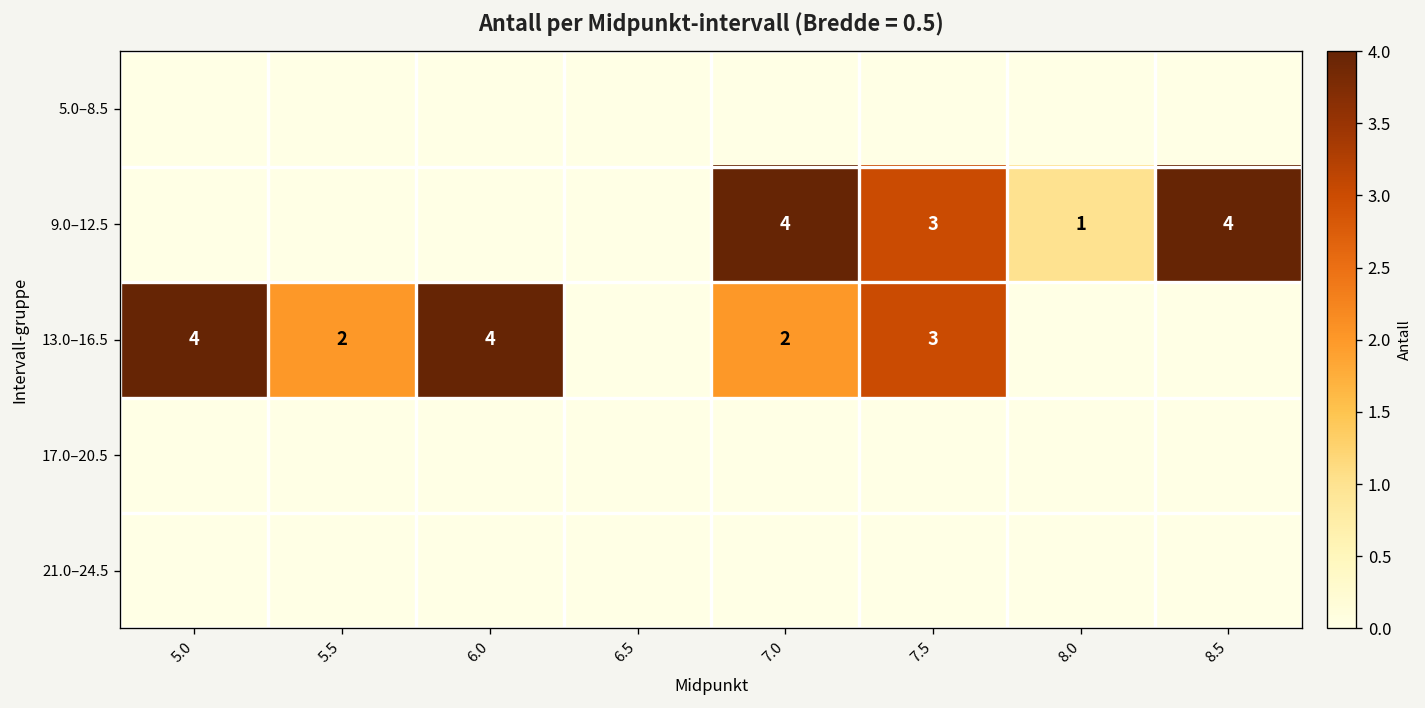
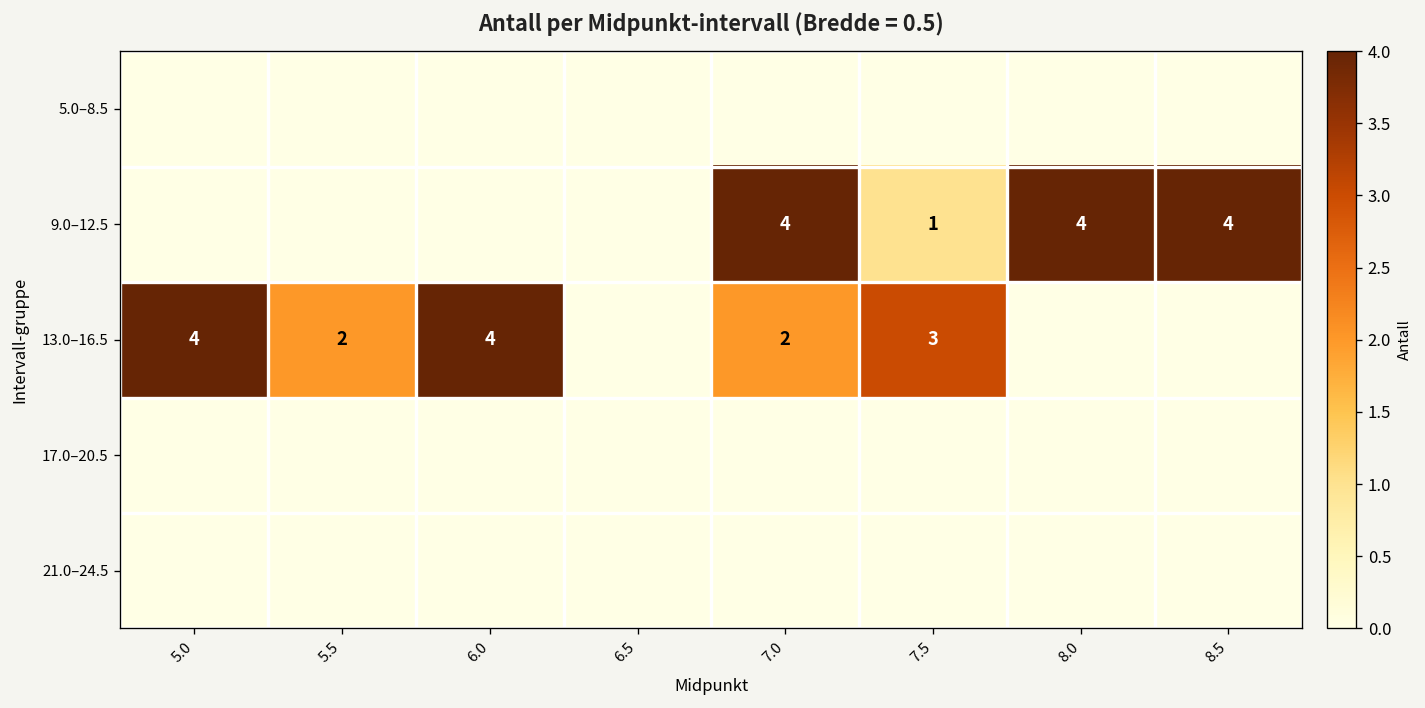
  {
    "9.0–12.5": {
      "7.0": 4,
-     "7.5": 3,
-     "8.0": 1,
+     "7.5": 1,
+     "8.0": 4,
      "8.5": 4
    },
    "13.0–16.5": {
      "5.0": 4,
      "5.5": 2,
      "6.0": 4,
      "7.0": 2,
      "7.5": 3
    }
  }
